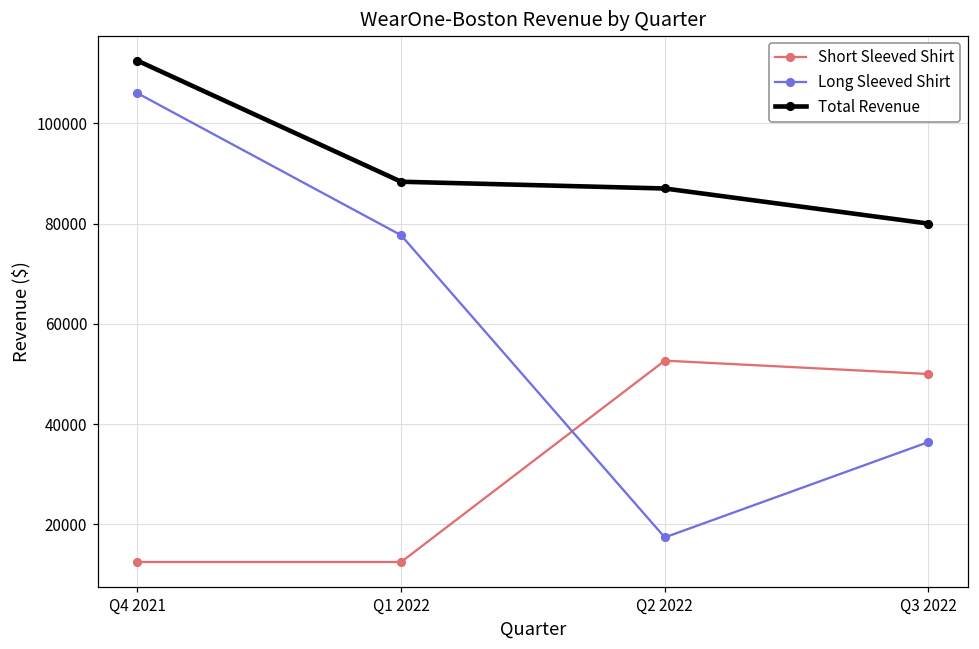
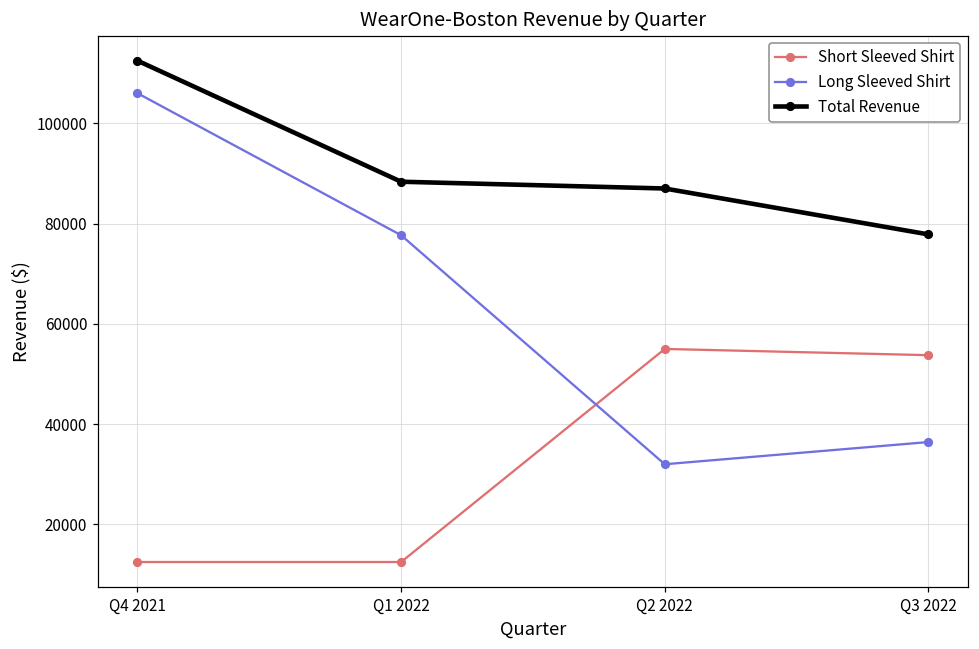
  {
    "Short Sleeved Shirt": {
      "Q4 2021": 13000,
      "Q1 2022": 13000,
-     "Q2 2022": 53000,
-     "Q3 2022": 50000
+     "Q2 2022": 55000,
+     "Q3 2022": 54000
    },
    "Long Sleeved Shirt": {
      "Q4 2021": 106000,
      "Q1 2022": 78000,
-     "Q2 2022": 17000,
+     "Q2 2022": 32000,
      "Q3 2022": 36000
    },
    "Total Revenue": {
      "Q4 2021": 113000,
      "Q1 2022": 88000,
      "Q2 2022": 87000,
-     "Q3 2022": 80000
+     "Q3 2022": 78000
    }
  }
